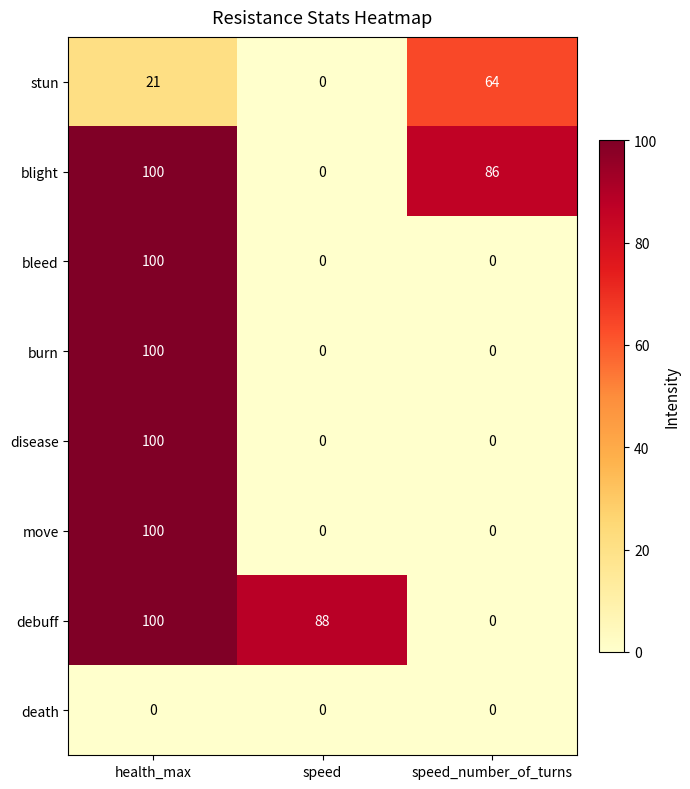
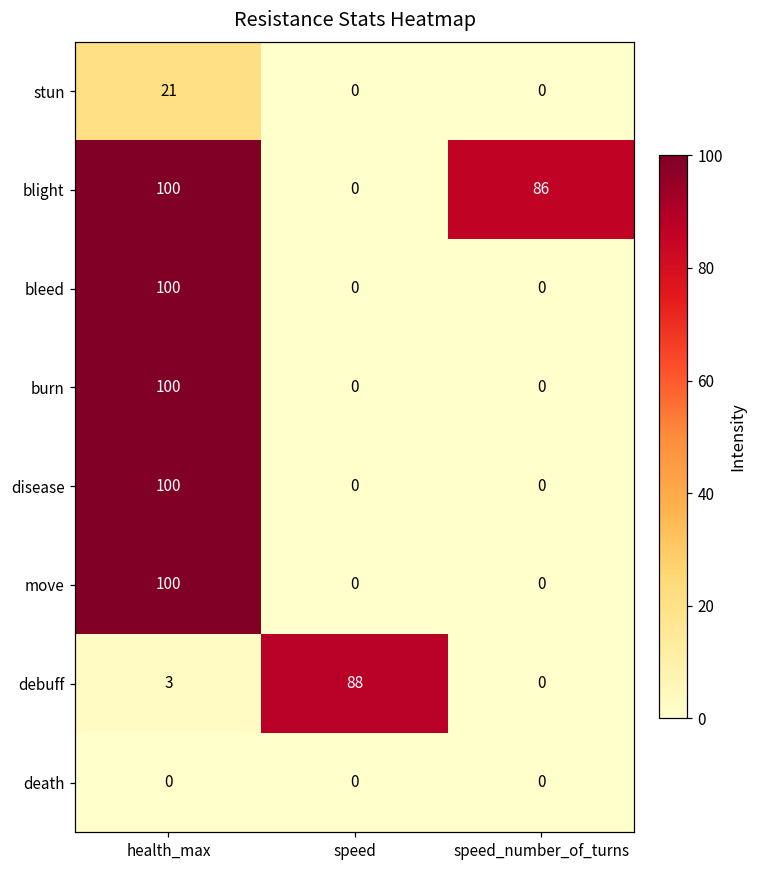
  {
    "stun": {
      "health_max": 21,
      "speed": 0,
-     "speed_number_of_turns": 64
+     "speed_number_of_turns": 0
    },
    "blight": {
      "health_max": 100,
      "speed": 0,
      "speed_number_of_turns": 86
    },
    "bleed": {
      "health_max": 100,
      "speed": 0,
      "speed_number_of_turns": 0
    },
    "burn": {
      "health_max": 100,
      "speed": 0,
      "speed_number_of_turns": 0
    },
    "disease": {
      "health_max": 100,
      "speed": 0,
      "speed_number_of_turns": 0
    },
    "move": {
      "health_max": 100,
      "speed": 0,
      "speed_number_of_turns": 0
    },
    "debuff": {
-     "health_max": 100,
+     "health_max": 3,
      "speed": 88,
      "speed_number_of_turns": 0
    },
    "death": {
      "health_max": 0,
      "speed": 0,
      "speed_number_of_turns": 0
    }
  }
